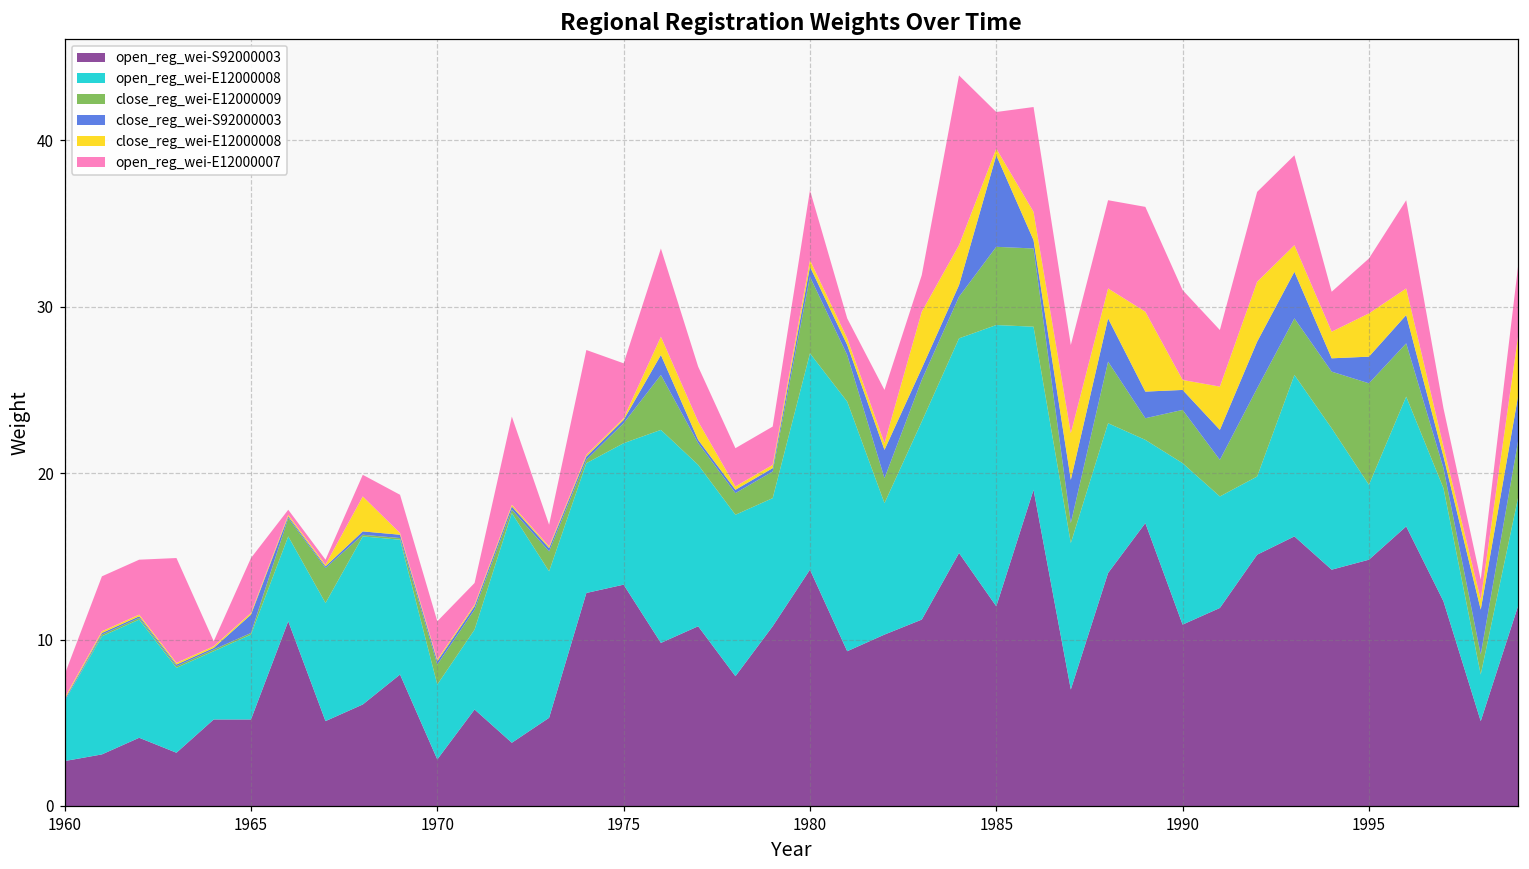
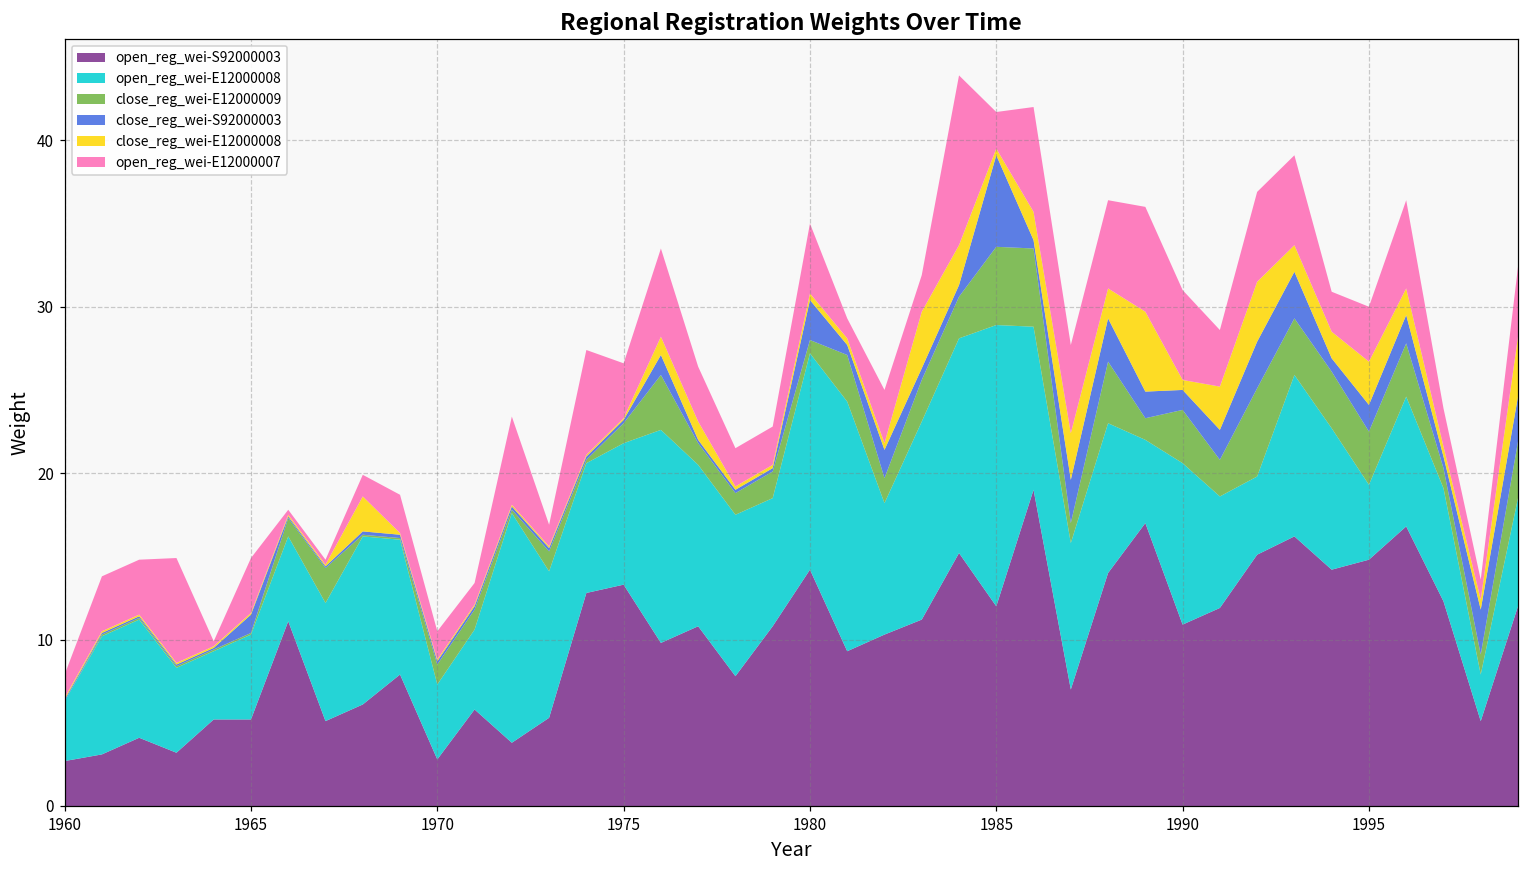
  {
    "open_reg_wei-S92000003": {
      "1960": 2.7,
      "1965": 5.2,
      "1970": 2.8,
      "1975": 13.3,
      "1980": 14.2,
      "1985": 12.0,
      "1990": 10.9,
      "1995": 14.8
    },
    "open_reg_wei-E12000008": {
      "1970": 4.5,
      "1975": 8.5,
      "1980": 13.0,
      "1985": 16.9,
      "1990": 9.7,
      "1995": 4.5
    },
    "close_reg_wei-E12000009": {
      "1970": 1.2,
      "1975": 1.2,
-     "1980": 4.6,
+     "1980": 0.8,
      "1985": 4.7,
      "1990": 3.2,
-     "1995": 6.1
+     "1995": 3.2
    },
    "close_reg_wei-S92000003": {
-     "1980": 0.6,
+     "1980": 2.4,
      "1985": 5.5,
      "1990": 1.2,
      "1995": 1.6
    },
    "close_reg_wei-E12000008": {
      "1980": 0.4,
      "1985": 0.4,
      "1990": 0.6,
      "1995": 2.6
    },
    "open_reg_wei-E12000007": {
      "1960": 1.4,
      "1965": 3.3,
-     "1970": 2.3,
+     "1970": 1.7,
      "1975": 3.3,
      "1980": 4.2,
      "1985": 2.2,
      "1990": 5.4,
      "1995": 3.3
    }
  }
